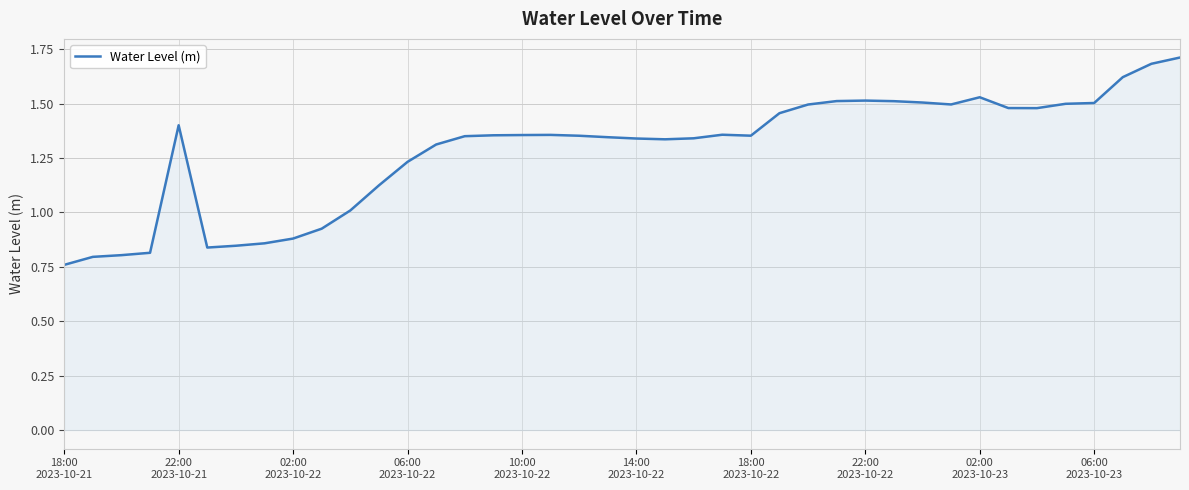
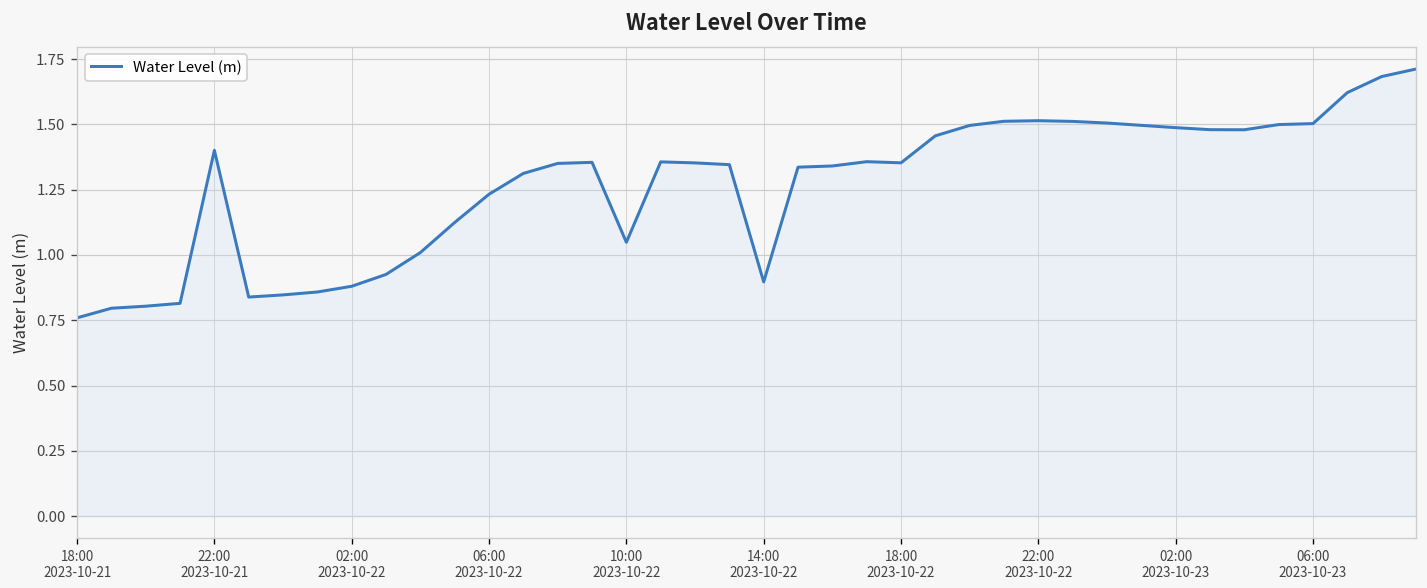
  {
    "18:00 2023-10-21": 0.76,
    "22:00 2023-10-21": 1.40,
    "02:00 2023-10-22": 0.88,
    "06:00 2023-10-22": 1.23,
-   "10:00 2023-10-22": 1.36,
-   "14:00 2023-10-22": 1.34,
+   "10:00 2023-10-22": 1.05,
+   "14:00 2023-10-22": 0.90,
    "18:00 2023-10-22": 1.35,
    "22:00 2023-10-22": 1.51,
-   "02:00 2023-10-23": 1.53,
+   "02:00 2023-10-23": 1.49,
    "06:00 2023-10-23": 1.50
  }
